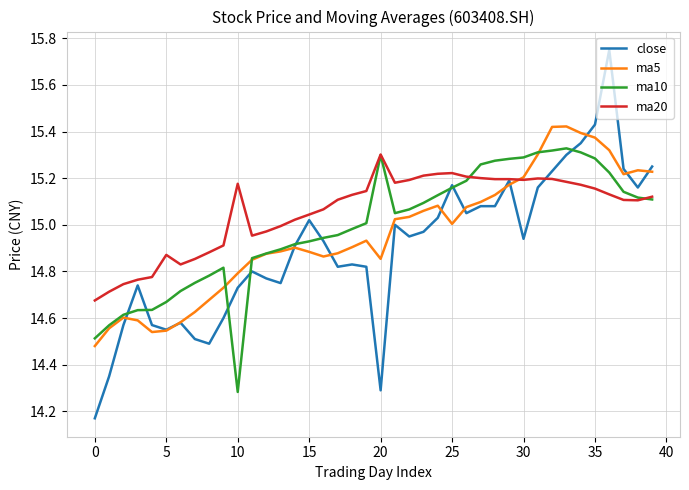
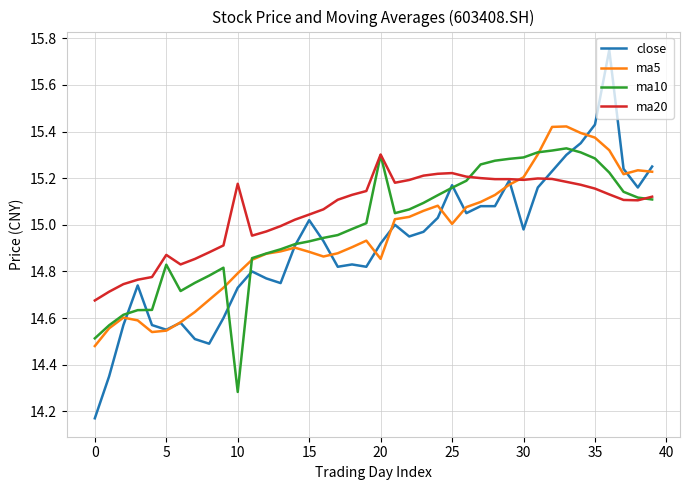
  {
    "close": {
      "0": 14.17,
      "10": 14.73,
      "15": 15.02,
-     "20": 14.29,
-     "30": 14.94,
+     "20": 14.92,
+     "30": 14.98,
      "35": 15.43
    },
    "ma5": {
      "0": 14.48,
      "10": 14.79,
      "15": 14.88,
      "20": 14.85,
      "25": 15.00,
      "30": 15.20,
      "35": 15.37
    },
    "ma10": {
      "0": 14.51,
-     "5": 14.67,
+     "5": 14.83,
      "10": 14.28,
      "15": 14.93,
      "30": 15.29,
      "35": 15.28
    },
    "ma20": {
      "0": 14.68,
      "5": 14.87,
      "10": 15.18,
      "15": 15.04,
      "25": 15.22,
      "30": 15.19,
      "35": 15.16
    }
  }
